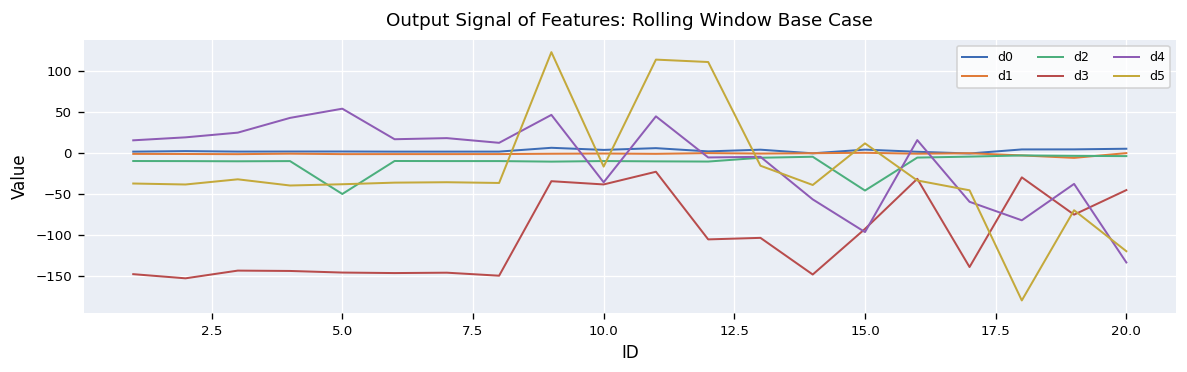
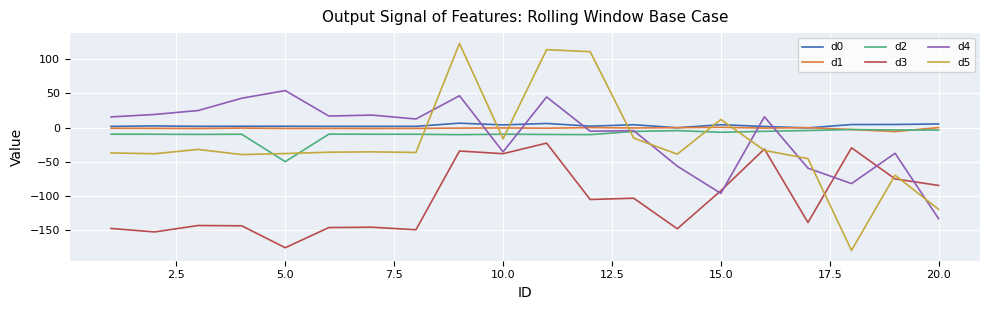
  {
    "d0": {
      "10.0": 0,
      "15.0": 0,
      "20.0": 10
    },
    "d2": {
      "5.0": -50,
      "10.0": -10,
-     "15.0": -50
+     "15.0": -10
    },
    "d3": {
-     "5.0": -150,
+     "5.0": -180,
      "15.0": -90,
-     "20.0": -50
+     "20.0": -80
    },
    "d4": {
      "5.0": 50,
      "15.0": -100,
      "20.0": -130
    }
  }
